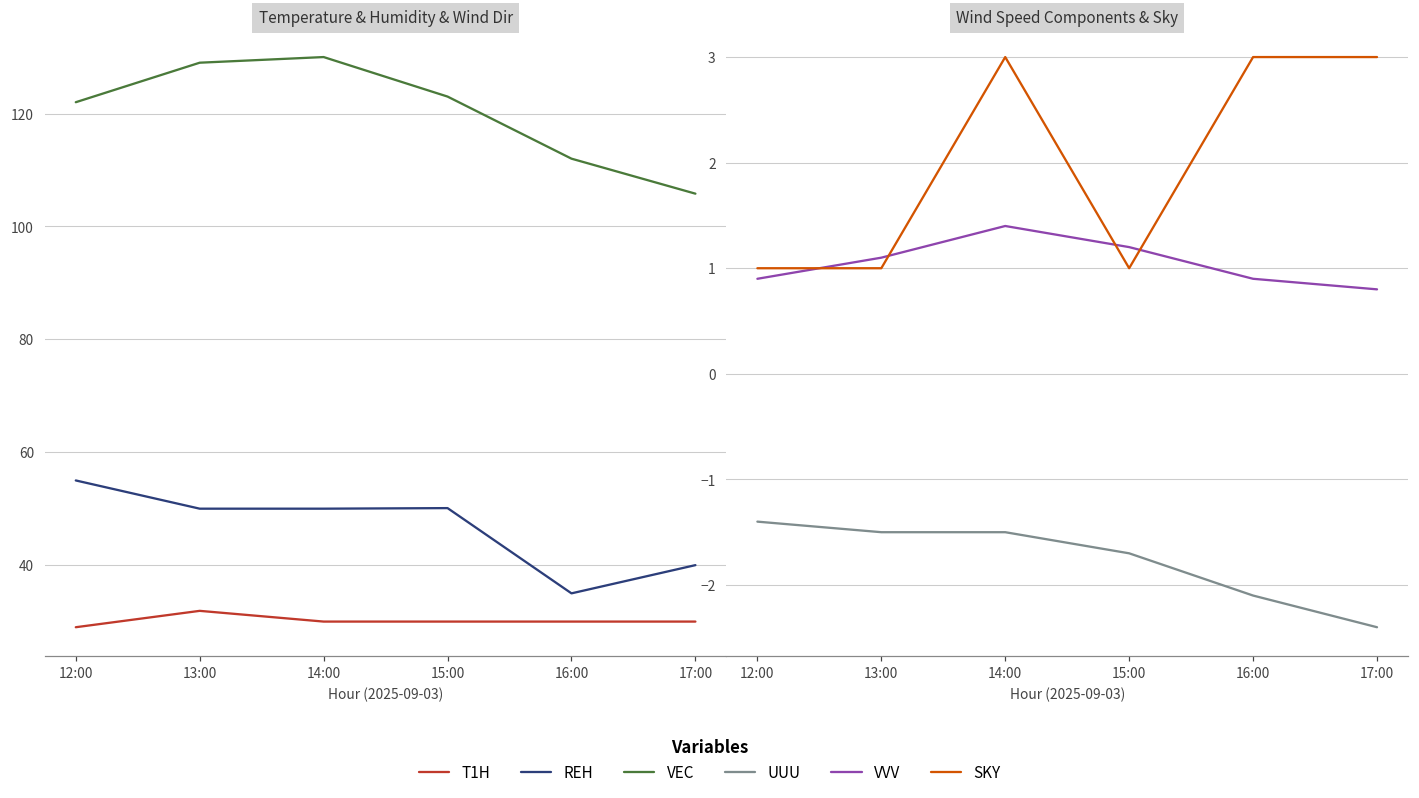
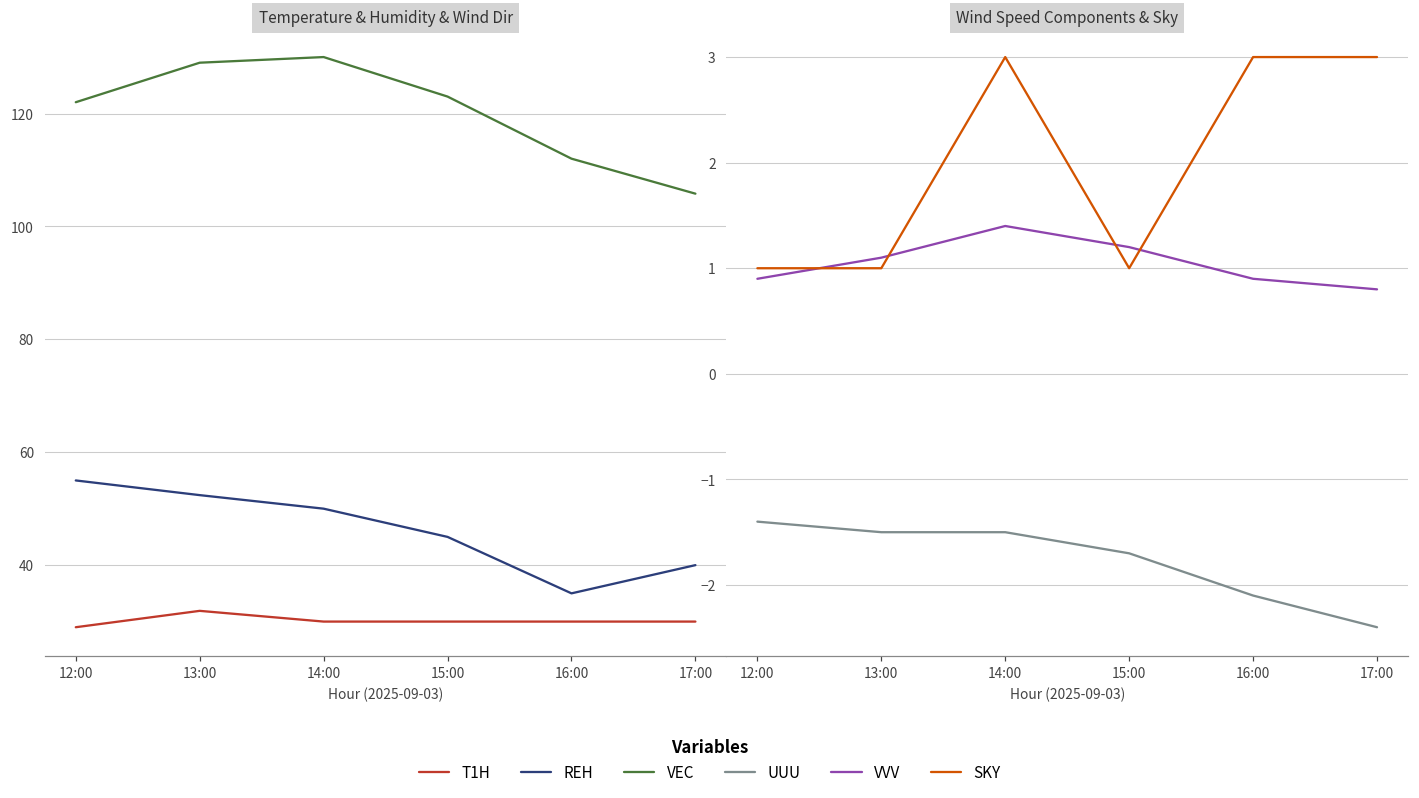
  {
    "Temperature & Humidity & Wind Dir": {
      "T1H": {
        "12:00": 29,
        "13:00": 32,
        "14:00": 30,
        "15:00": 30,
        "16:00": 30,
        "17:00": 30
      },
      "REH": {
        "12:00": 55,
-       "13:00": 50,
+       "13:00": 52,
        "14:00": 50,
-       "15:00": 50,
+       "15:00": 45,
        "16:00": 35,
        "17:00": 40
      },
      "VEC": {
        "12:00": 122,
        "13:00": 129,
        "14:00": 130,
        "15:00": 123,
        "16:00": 112,
        "17:00": 106
      }
    },
    "Wind Speed Components & Sky": {
      "UUU": {
        "12:00": -1.4,
        "13:00": -1.5,
        "14:00": -1.5,
        "15:00": -1.7,
        "16:00": -2.1,
        "17:00": -2.4
      },
      "VVV": {
        "12:00": 0.9,
        "13:00": 1.1,
        "14:00": 1.4,
        "15:00": 1.2,
        "16:00": 0.9,
        "17:00": 0.8
      },
      "SKY": {
        "12:00": 1.0,
        "13:00": 1.0,
        "14:00": 3.0,
        "15:00": 1.0,
        "16:00": 3.0,
        "17:00": 3.0
      }
    }
  }
